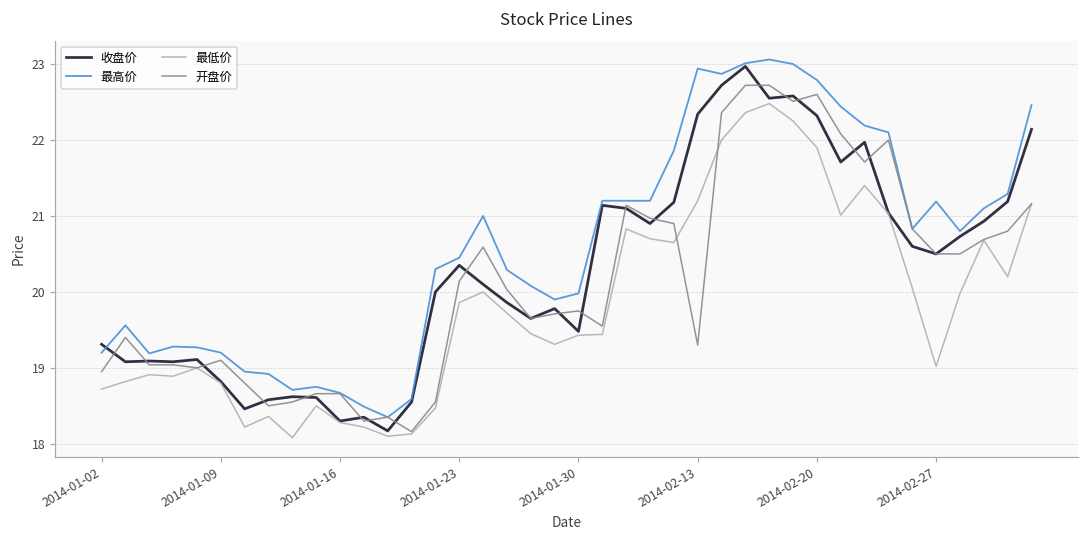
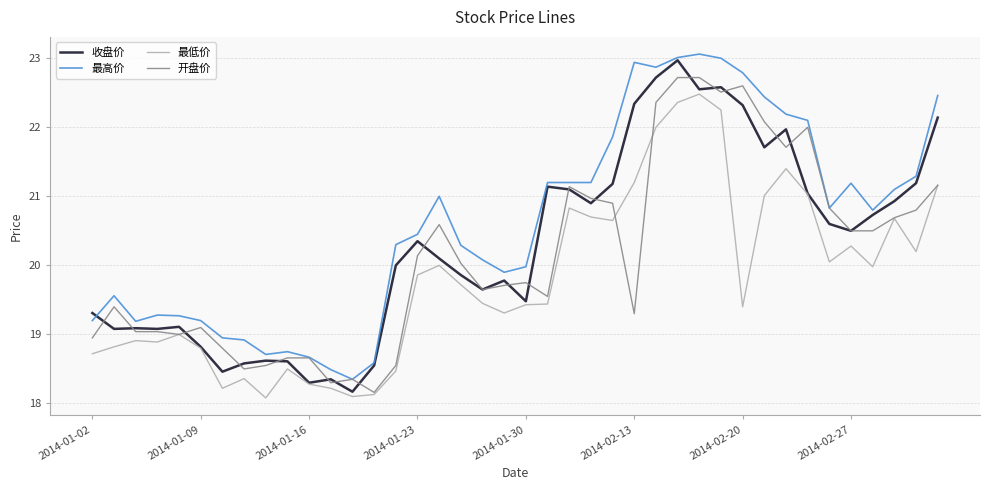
  {
    "收盘价": {
      "2014-01-02": 19.3,
      "2014-01-23": 20.4,
      "2014-01-30": 19.5,
      "2014-02-13": 22.3,
      "2014-02-20": 22.3
    },
    "最高价": {
      "2014-01-02": 19.2,
      "2014-01-09": 19.2,
      "2014-01-23": 20.5,
      "2014-01-30": 20.0,
      "2014-02-13": 22.9,
      "2014-02-20": 22.8,
      "2014-02-27": 21.2
    },
    "最低价": {
      "2014-01-02": 18.7,
      "2014-01-23": 19.9,
      "2014-01-30": 19.4,
      "2014-02-13": 21.2,
-     "2014-02-20": 21.9,
-     "2014-02-27": 19.0
+     "2014-02-20": 19.4,
+     "2014-02-27": 20.3
    },
    "开盘价": {
      "2014-01-02": 19.0,
      "2014-01-09": 19.1,
      "2014-01-23": 20.1,
      "2014-01-30": 19.8,
      "2014-02-13": 19.3,
      "2014-02-20": 22.6
    }
  }
